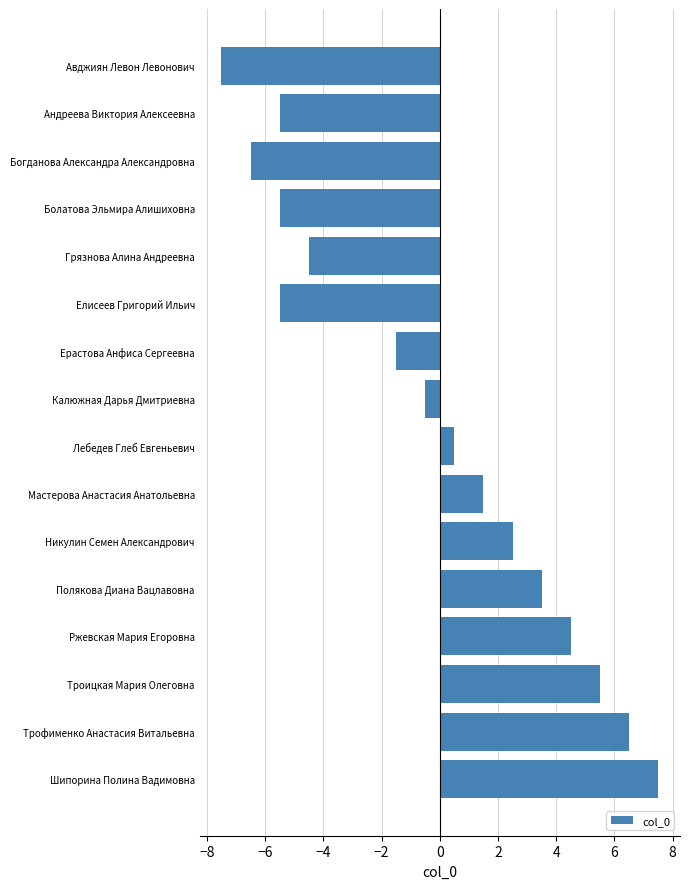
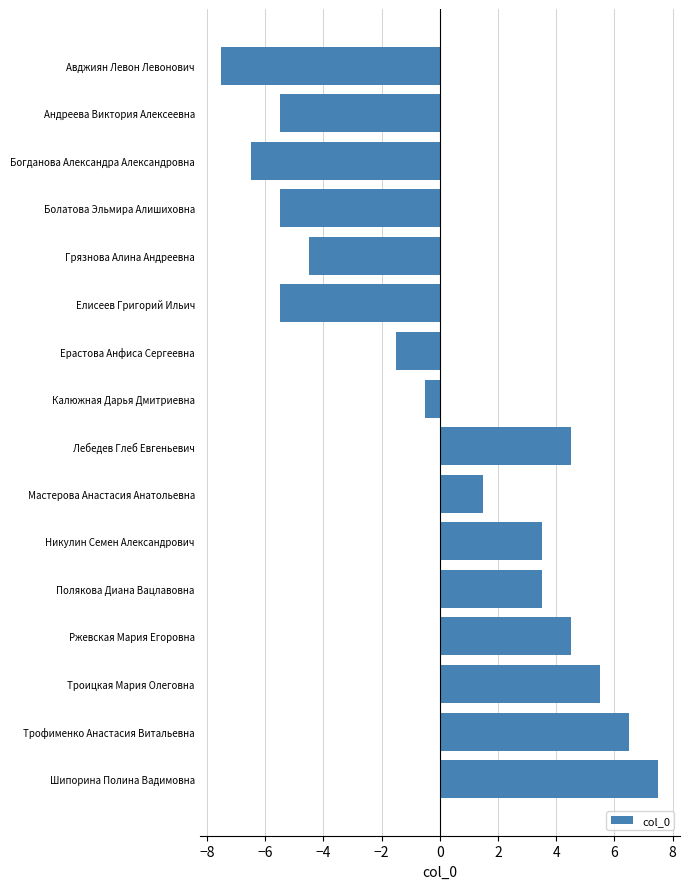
  {
    "Авджиян Левон Левонович": -7.5,
    "Андреева Виктория Алексеевна": -5.5,
    "Богданова Александра Александровна": -6.5,
    "Болатова Эльмира Алишиховна": -5.5,
    "Грязнова Алина Андреевна": -4.5,
    "Елисеев Григорий Ильич": -5.5,
    "Ерастова Анфиса Сергеевна": -1.5,
    "Калюжная Дарья Дмитриевна": -0.5,
-   "Лебедев Глеб Евгеньевич": 0.5,
+   "Лебедев Глеб Евгеньевич": 4.5,
    "Мастерова Анастасия Анатольевна": 1.5,
-   "Никулин Семен Александрович": 2.5,
+   "Никулин Семен Александрович": 3.5,
    "Полякова Диана Вацлавовна": 3.5,
    "Ржевская Мария Егоровна": 4.5,
    "Троицкая Мария Олеговна": 5.5,
    "Трофименко Анастасия Витальевна": 6.5,
    "Шипорина Полина Вадимовна": 7.5
  }
